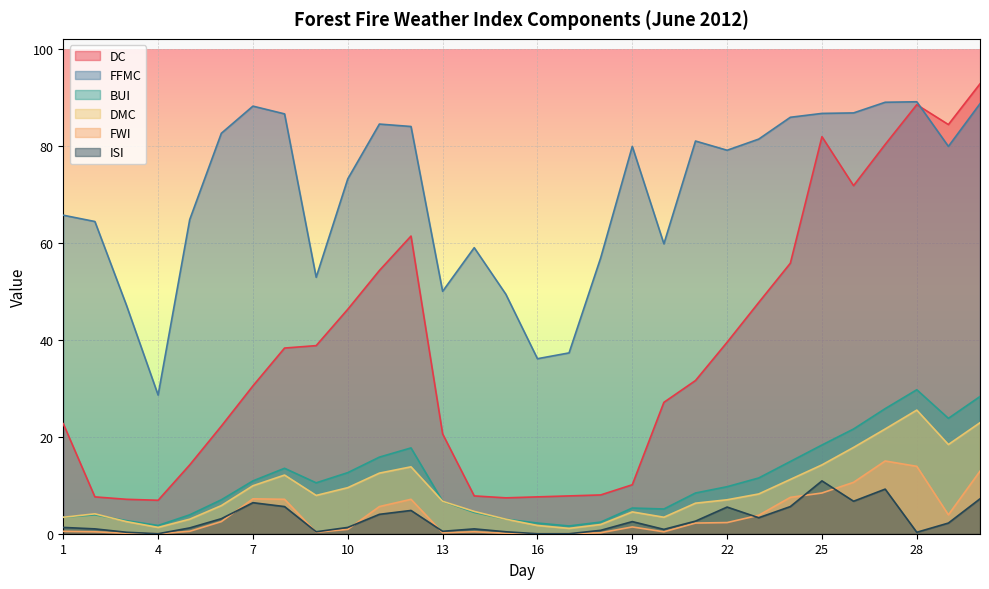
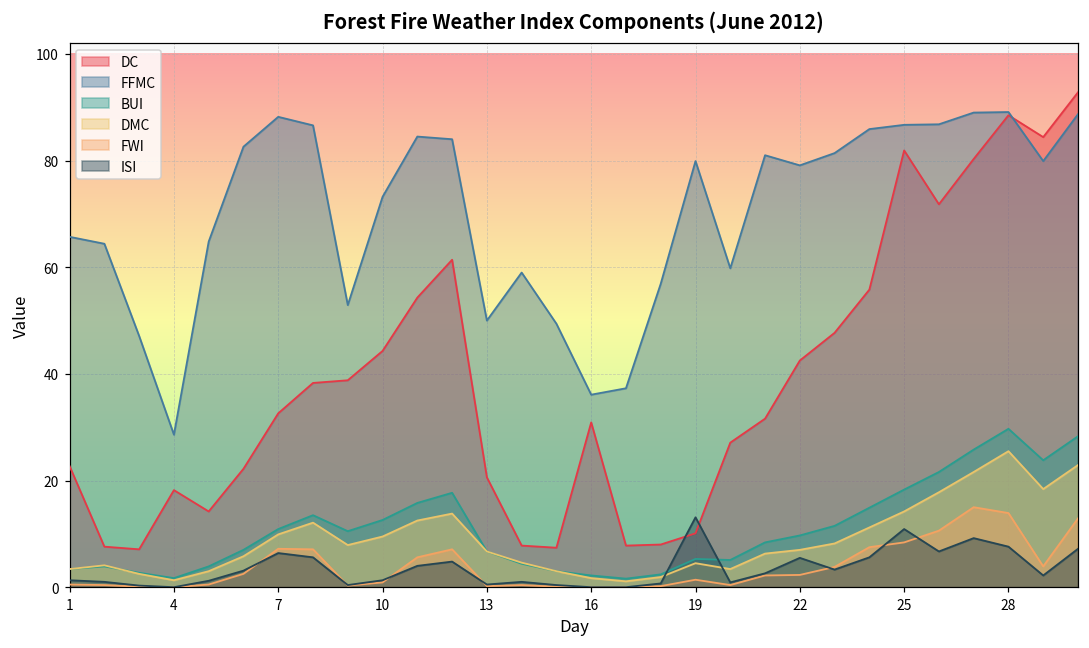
  {
    "DC": {
      "1": 23,
-     "4": 7,
-     "7": 31,
-     "10": 46,
+     "4": 18,
+     "7": 33,
+     "10": 44,
      "13": 21,
-     "16": 8,
+     "16": 31,
      "19": 10,
-     "22": 40,
+     "22": 43,
      "25": 82,
      "28": 89
    },
    "ISI": {
      "1": 1,
      "7": 6,
-     "19": 3,
+     "19": 13,
      "22": 6,
      "25": 11,
-     "28": 0
+     "28": 8
    }
  }
